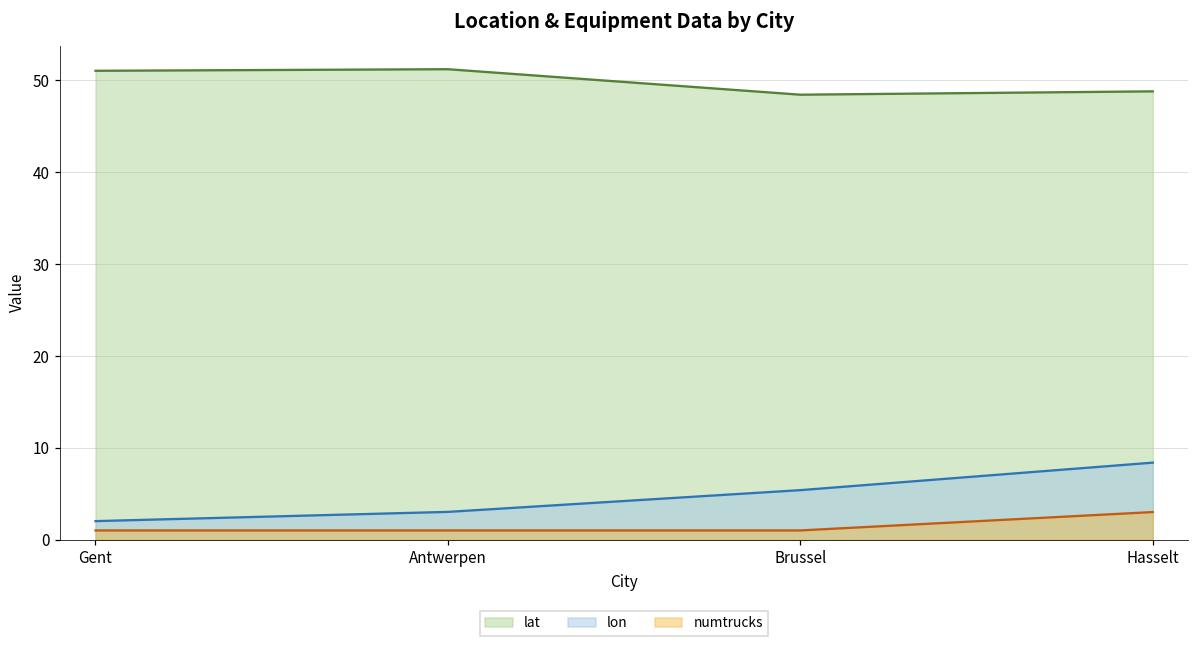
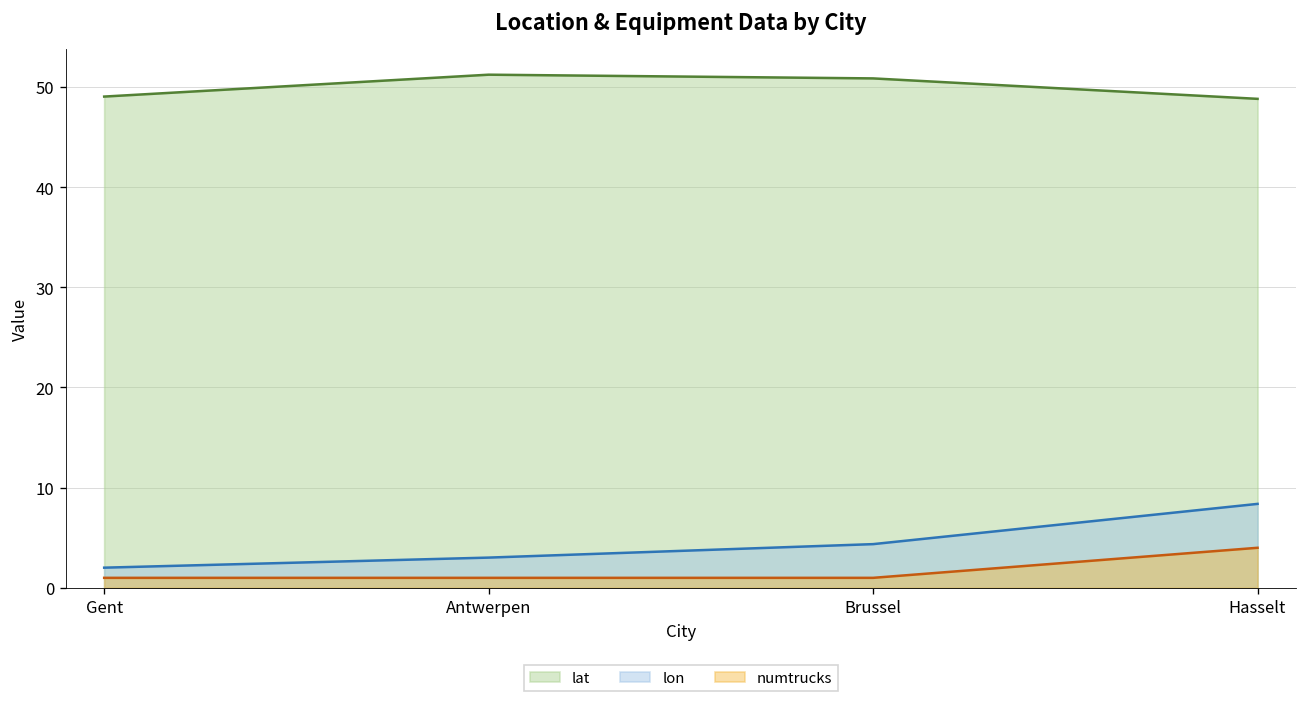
  {
    "lat": {
-     "Gent": 51,
+     "Gent": 49,
      "Antwerpen": 51,
-     "Brussel": 48,
+     "Brussel": 51,
      "Hasselt": 49
    },
    "lon": {
      "Gent": 2,
      "Antwerpen": 3,
-     "Brussel": 5,
+     "Brussel": 4,
      "Hasselt": 8
    },
    "numtrucks": {
      "Gent": 1,
      "Antwerpen": 1,
      "Brussel": 1,
-     "Hasselt": 3
+     "Hasselt": 4
    }
  }
